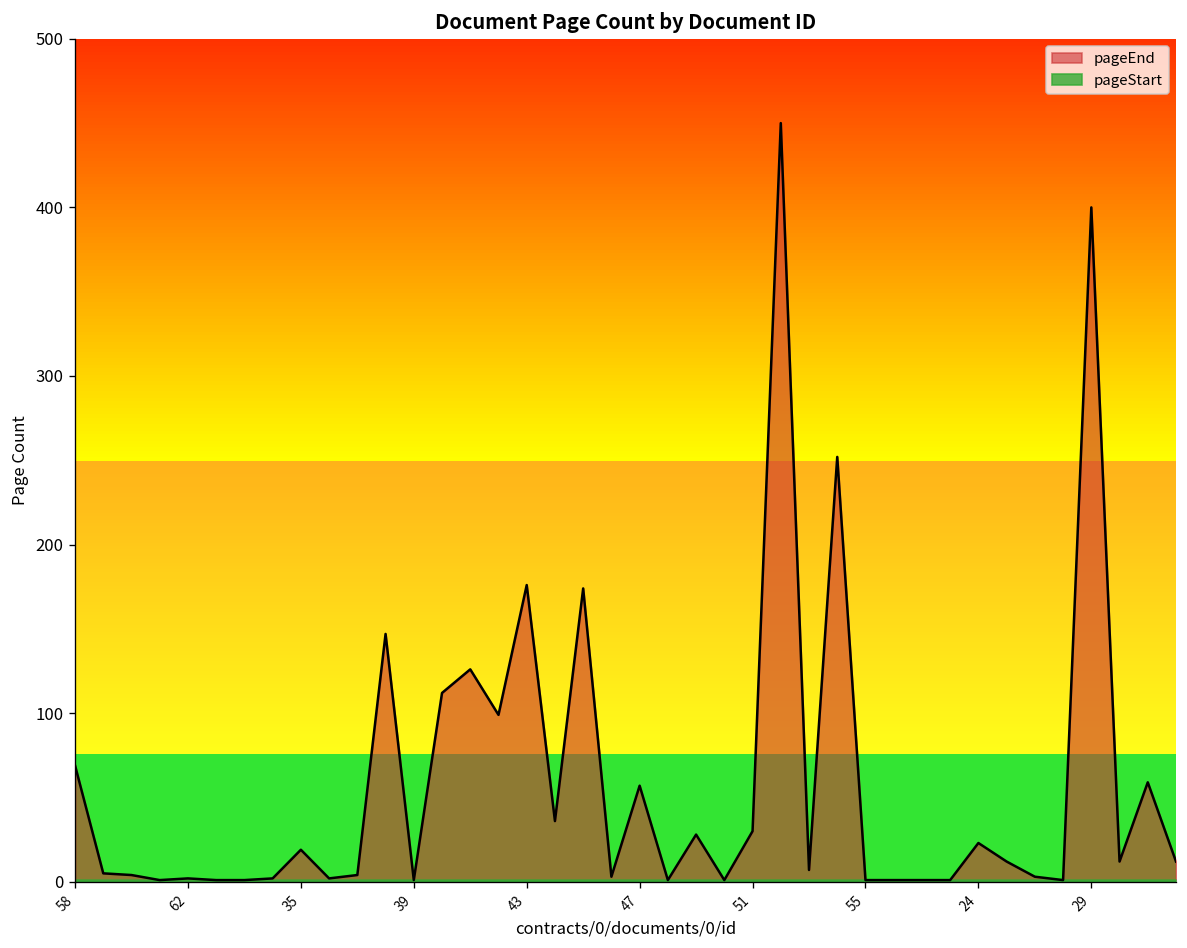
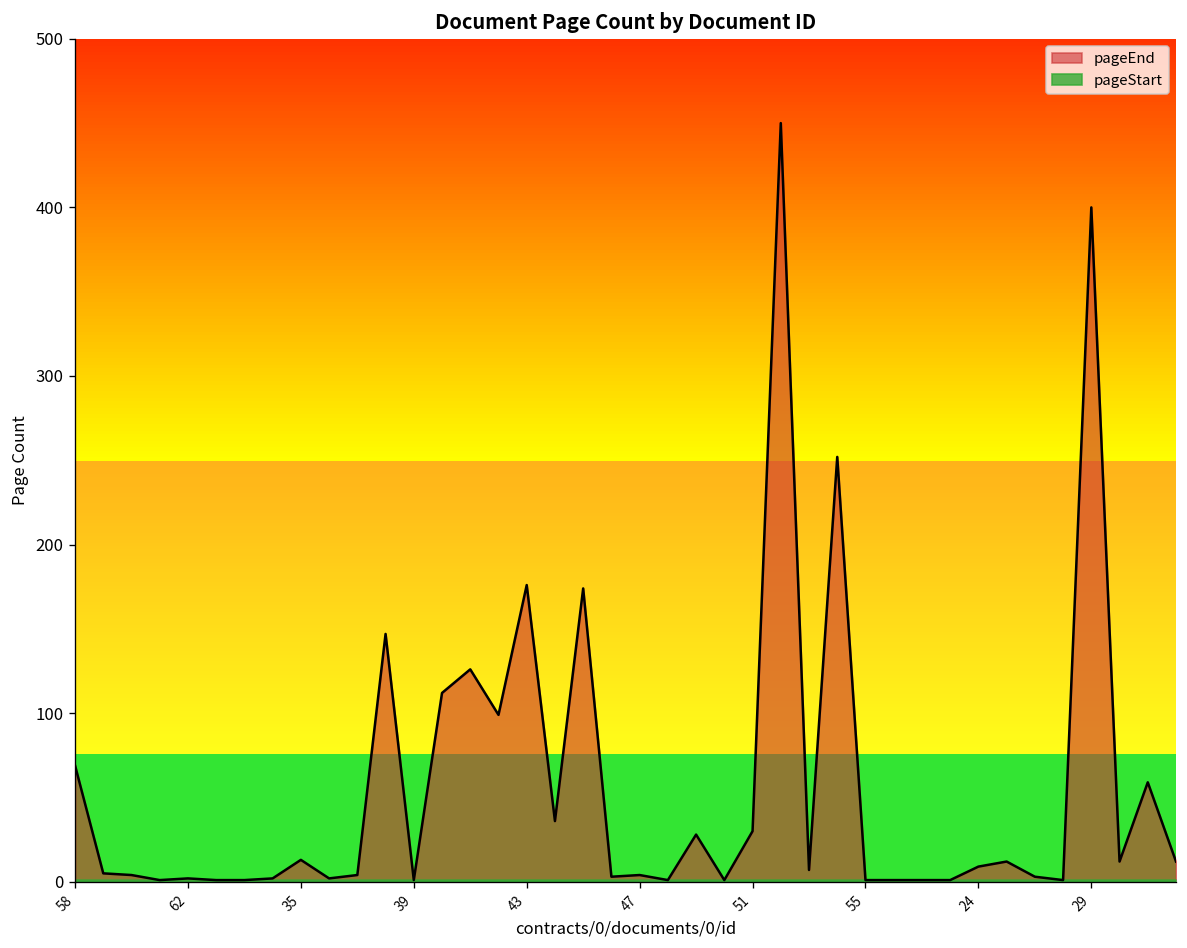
  {
    "pageEnd": {
      "58": 69,
-     "35": 19,
+     "35": 13,
      "43": 176,
-     "47": 57,
+     "47": 4,
      "51": 30,
-     "24": 23,
+     "24": 9,
      "29": 400
    }
  }
